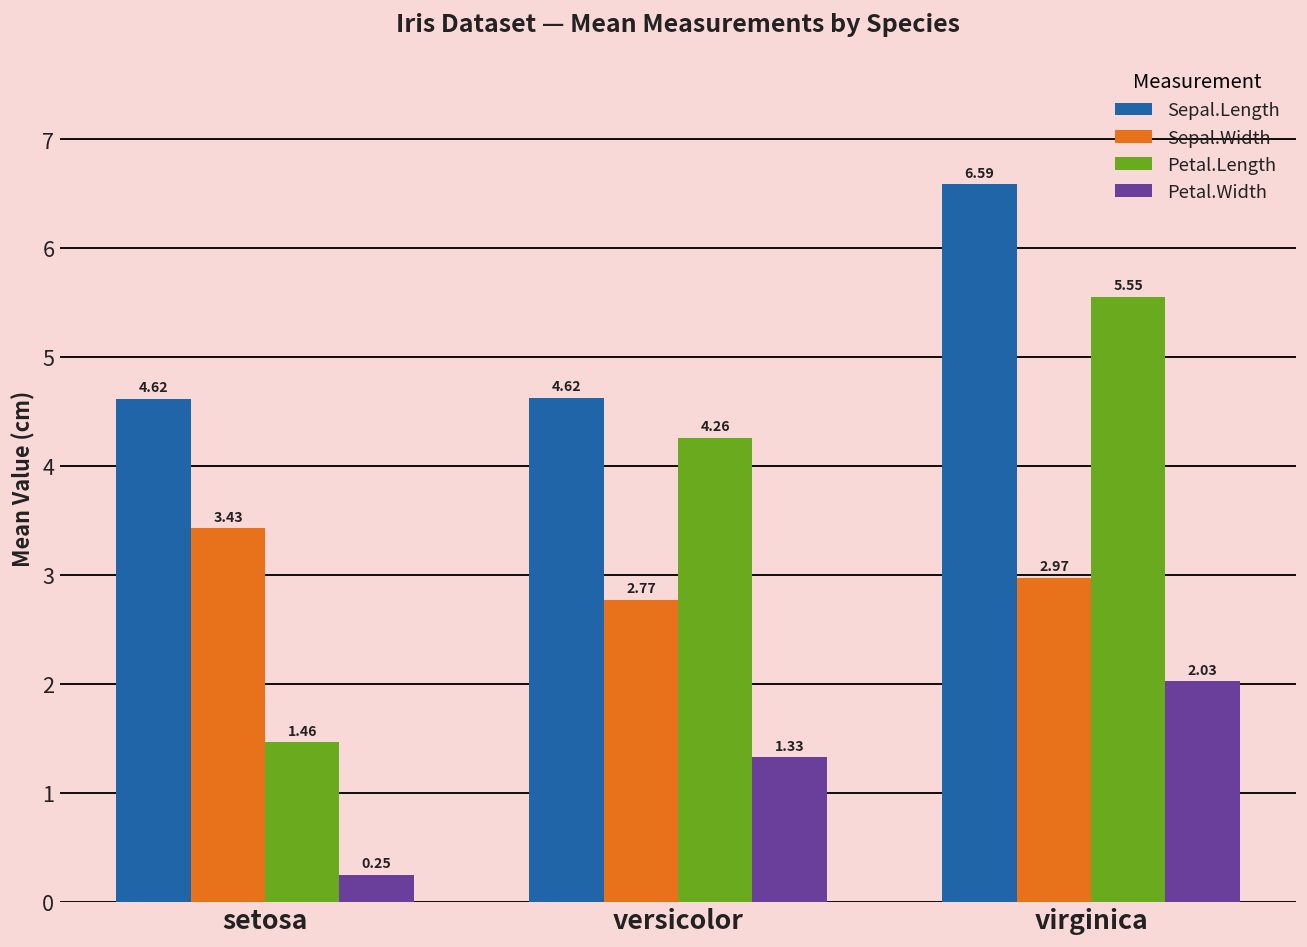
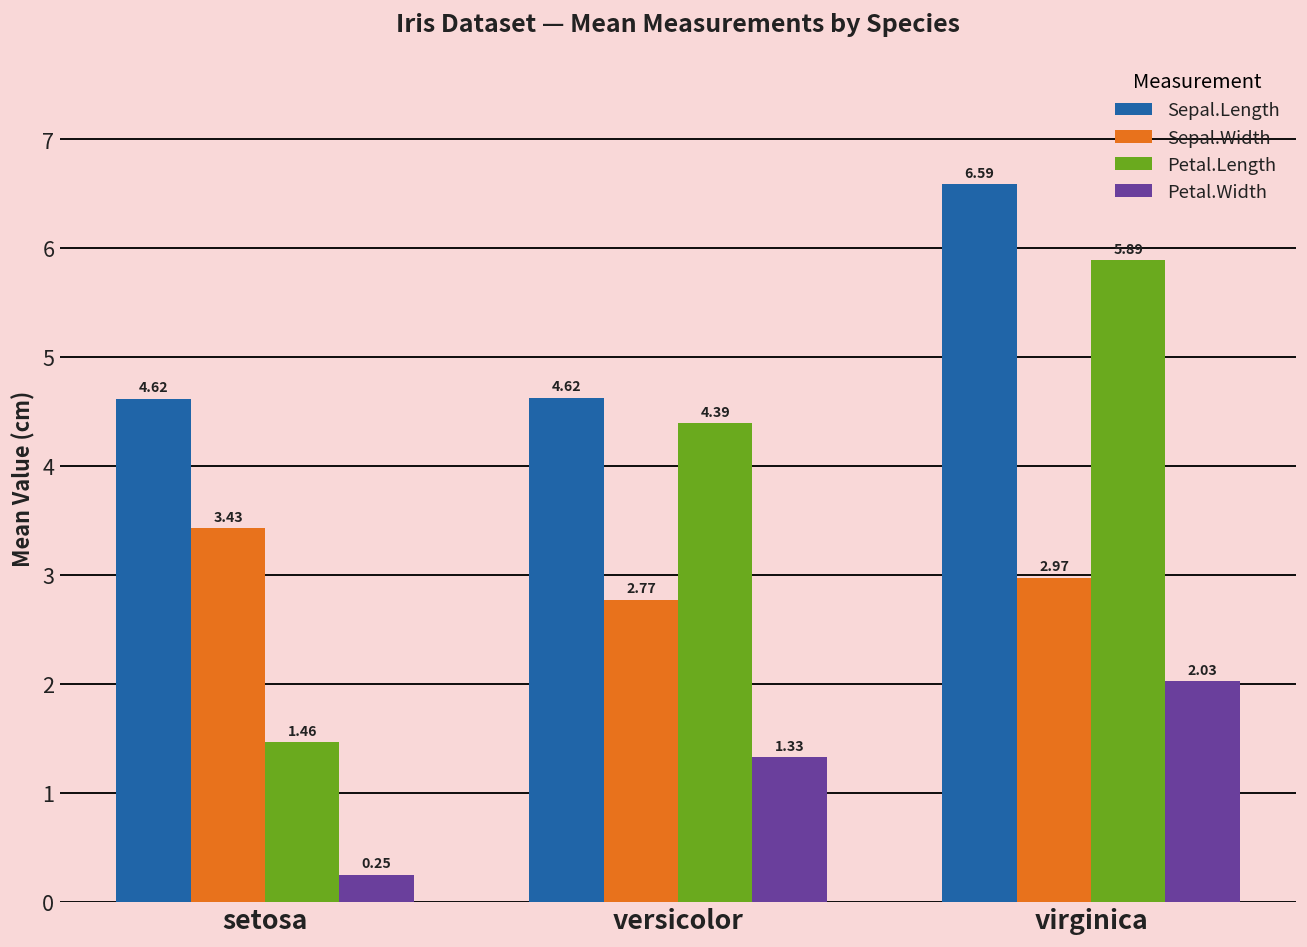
  {
    "Sepal.Length": {
      "setosa": 4.62,
      "versicolor": 4.62,
      "virginica": 6.59
    },
    "Sepal.Width": {
      "setosa": 3.43,
      "versicolor": 2.77,
      "virginica": 2.97
    },
    "Petal.Length": {
      "setosa": 1.46,
-     "versicolor": 4.26,
-     "virginica": 5.55
+     "versicolor": 4.39,
+     "virginica": 5.89
    },
    "Petal.Width": {
      "setosa": 0.25,
      "versicolor": 1.33,
      "virginica": 2.03
    }
  }
